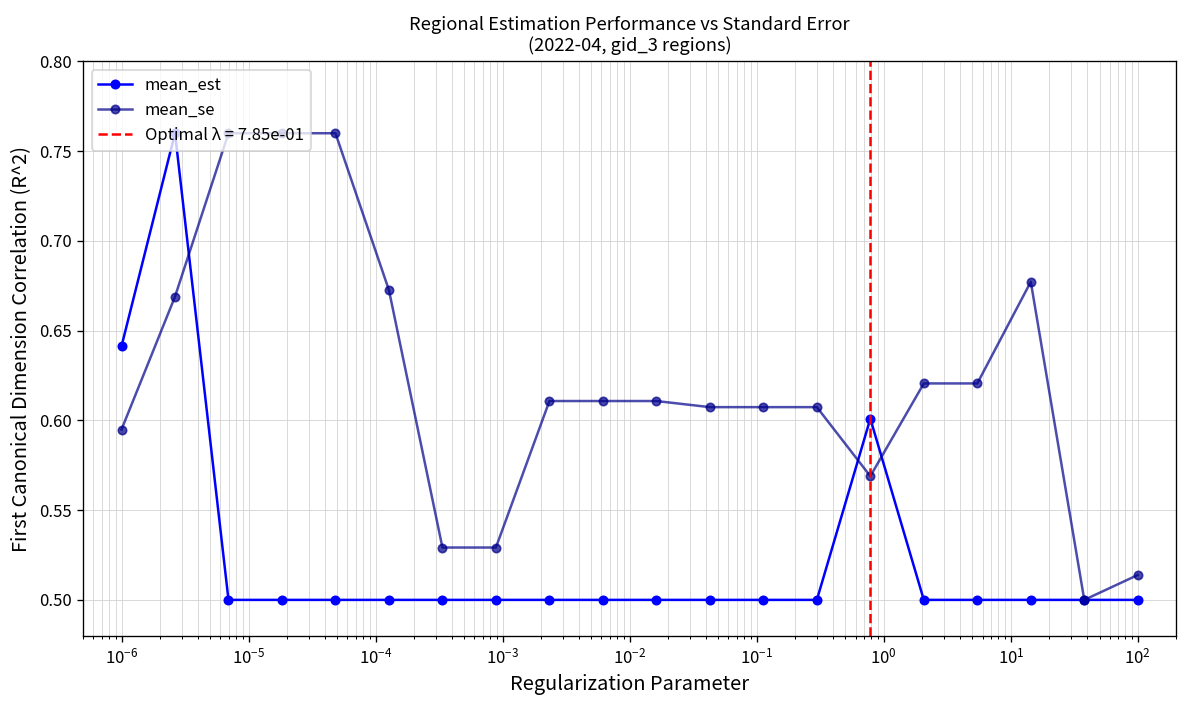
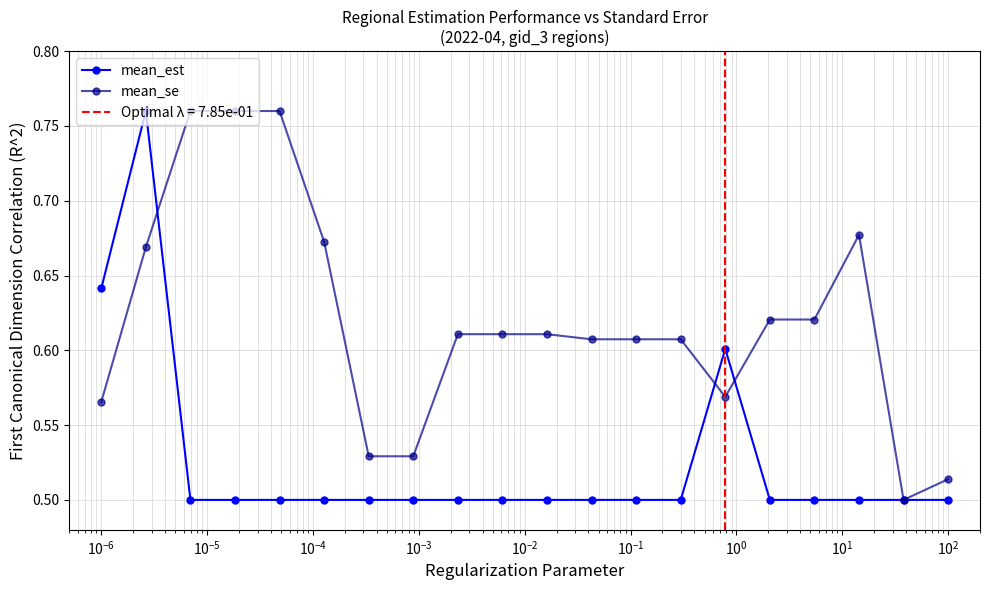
  {
    "mean_est": {
      "10^-6": 0.641,
      "10^2": 0.500
    },
    "mean_se": {
-     "10^-6": 0.595,
+     "10^-6": 0.565,
      "10^2": 0.514
    }
  }
